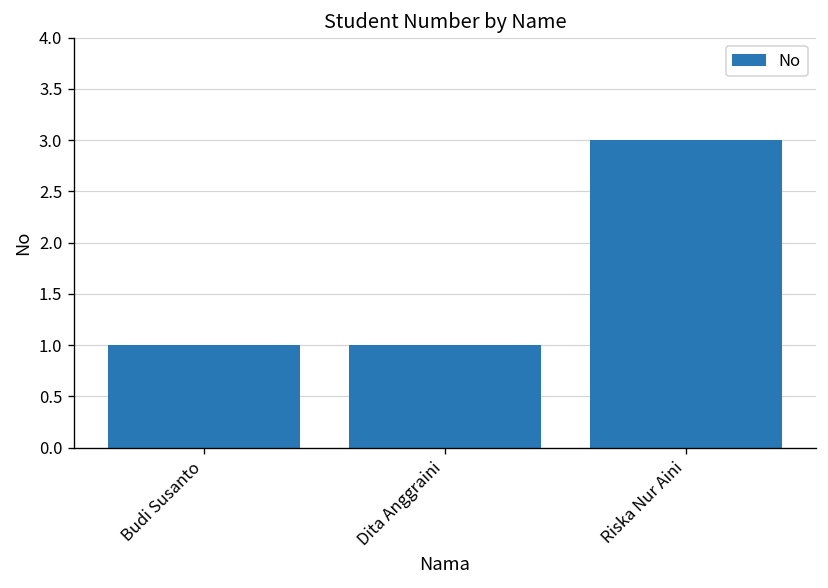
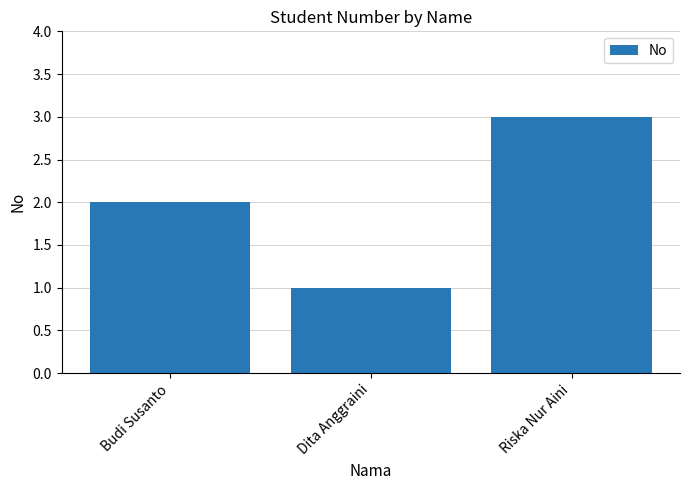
  {
-   "Budi Susanto": 1,
+   "Budi Susanto": 2,
    "Dita Anggraini": 1,
    "Riska Nur Aini": 3
  }
